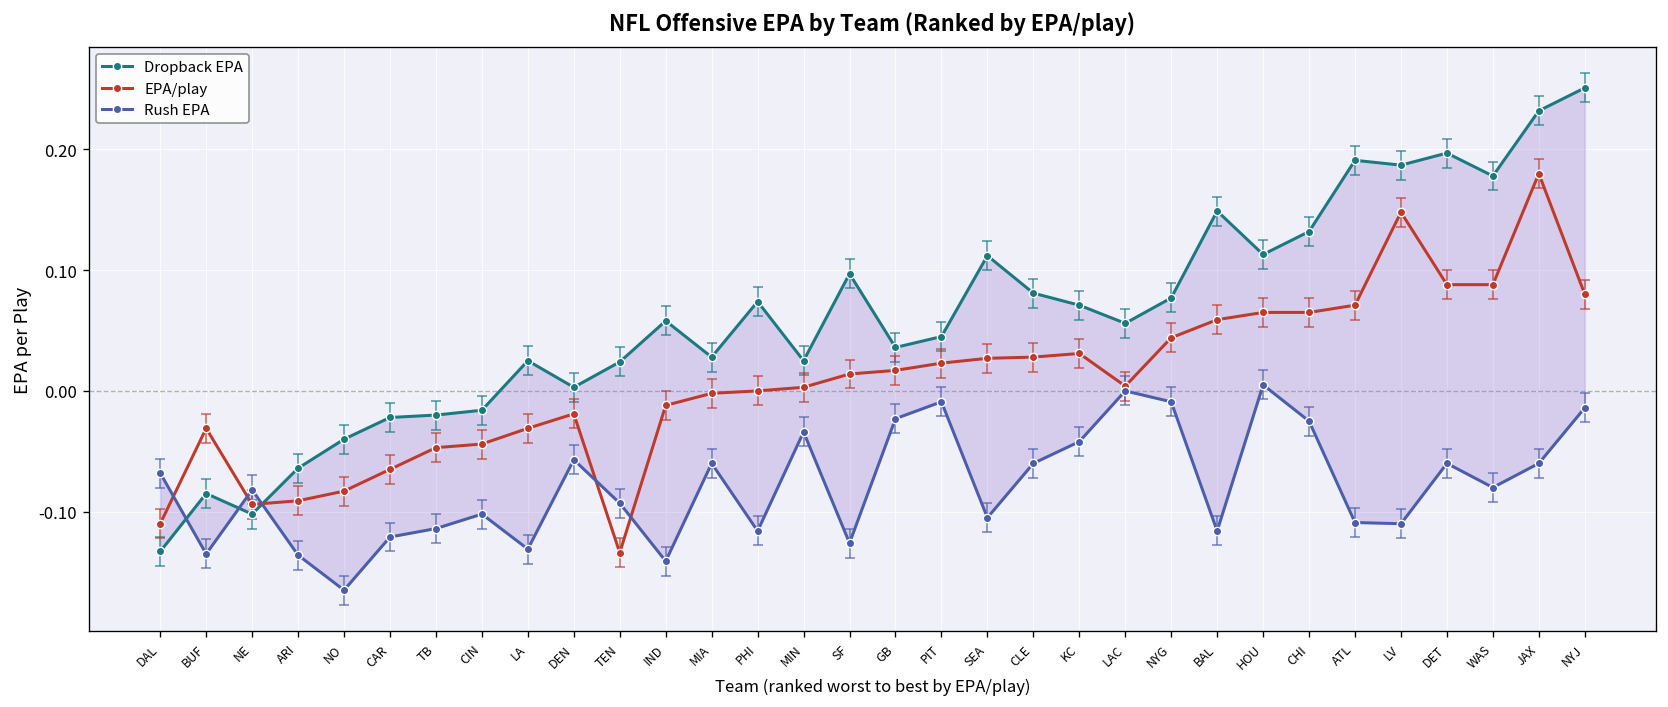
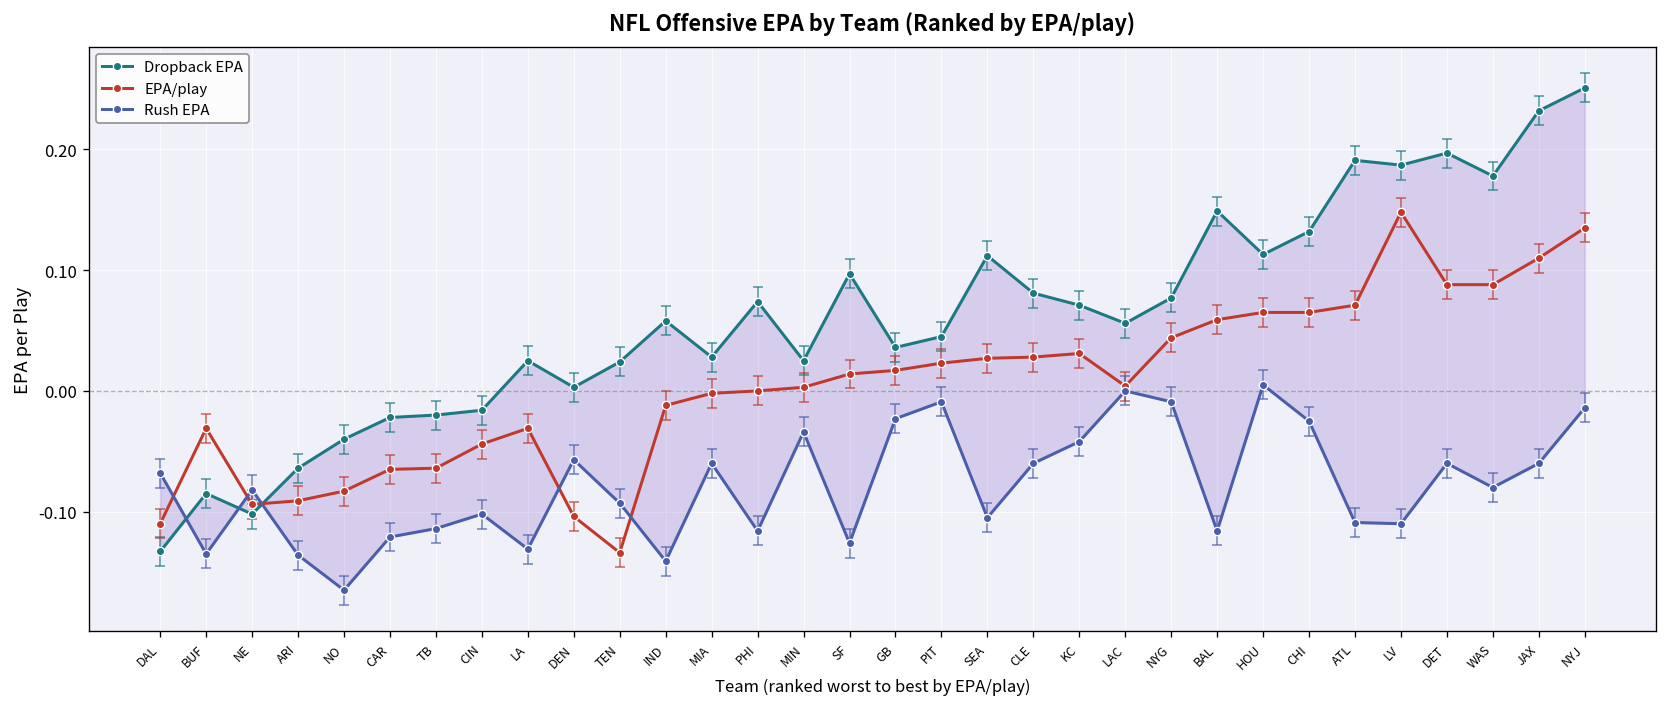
  {
    "EPA/play": {
      "DAL": -0.110,
      "BUF": -0.031,
      "ARI": -0.091,
      "NO": -0.083,
      "CAR": -0.065,
-     "TB": -0.047,
+     "TB": -0.064,
      "CIN": -0.044,
      "LA": -0.031,
-     "DEN": -0.019,
+     "DEN": -0.104,
      "TEN": -0.134,
      "IND": -0.012,
      "MIA": -0.002,
      "PHI": 0.000,
      "MIN": 0.003,
      "SF": 0.014,
      "GB": 0.017,
      "PIT": 0.023,
      "SEA": 0.027,
      "CLE": 0.028,
      "KC": 0.031,
      "LAC": 0.004,
      "NYG": 0.044,
      "BAL": 0.059,
      "HOU": 0.065,
      "CHI": 0.065,
      "ATL": 0.071,
      "LV": 0.148,
      "DET": 0.088,
      "WAS": 0.088,
-     "JAX": 0.18,
-     "NYJ": 0.080
+     "JAX": 0.11,
+     "NYJ": 0.135
    }
  }
